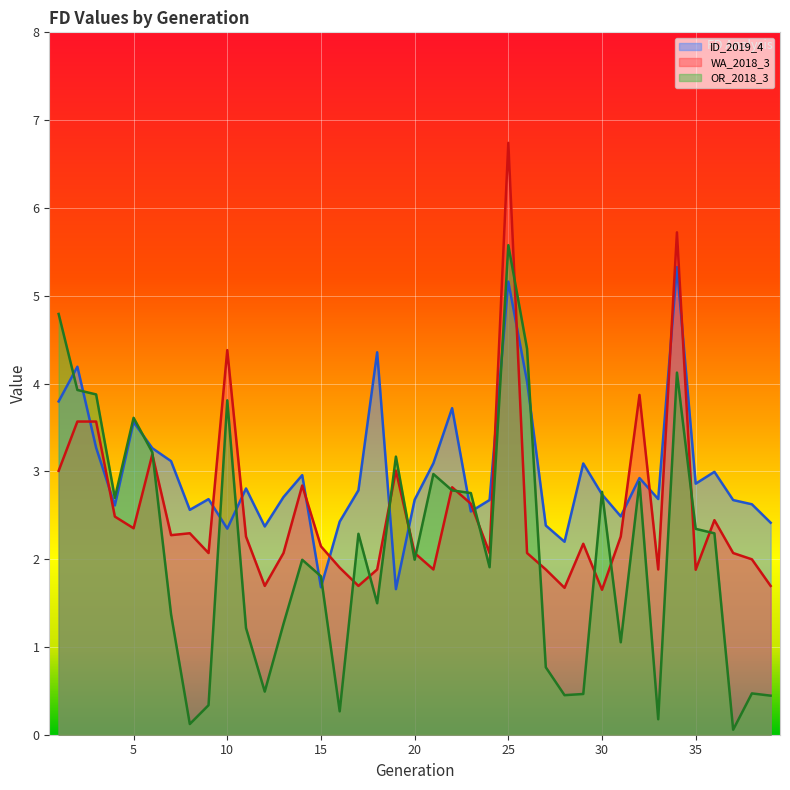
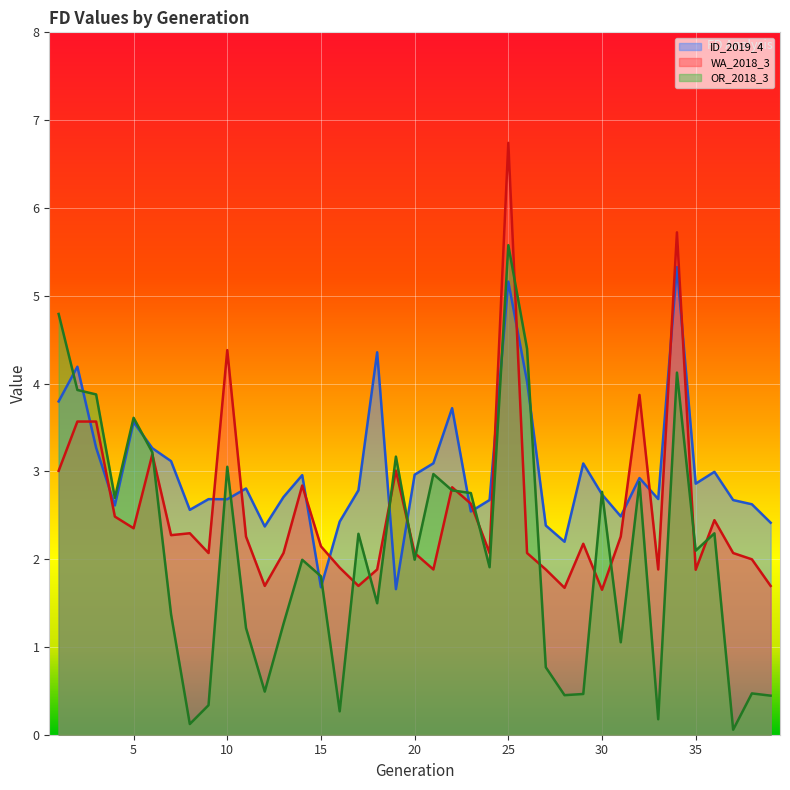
  {
    "ID_2019_4": {
      "5": 3.6,
-     "10": 2.3,
+     "10": 2.7,
      "15": 1.7,
-     "20": 2.7,
+     "20": 3.0,
      "25": 5.2,
      "30": 2.7,
      "35": 2.9
    },
    "WA_2018_3": {
      "5": 2.4,
      "10": 4.4,
      "15": 2.1,
      "20": 2.1,
      "25": 6.7,
      "30": 1.7,
      "35": 1.9
    },
    "OR_2018_3": {
      "5": 3.6,
-     "10": 3.8,
+     "10": 3.1,
      "15": 1.8,
      "20": 2.0,
      "25": 5.6,
      "30": 2.8,
-     "35": 2.3
+     "35": 2.1
    }
  }
